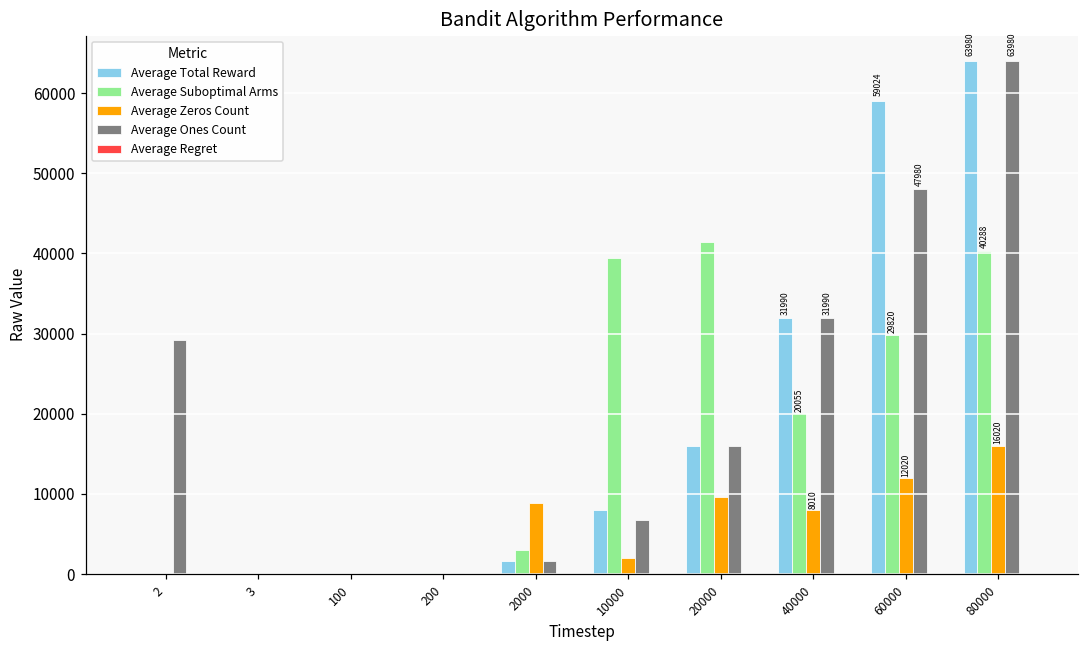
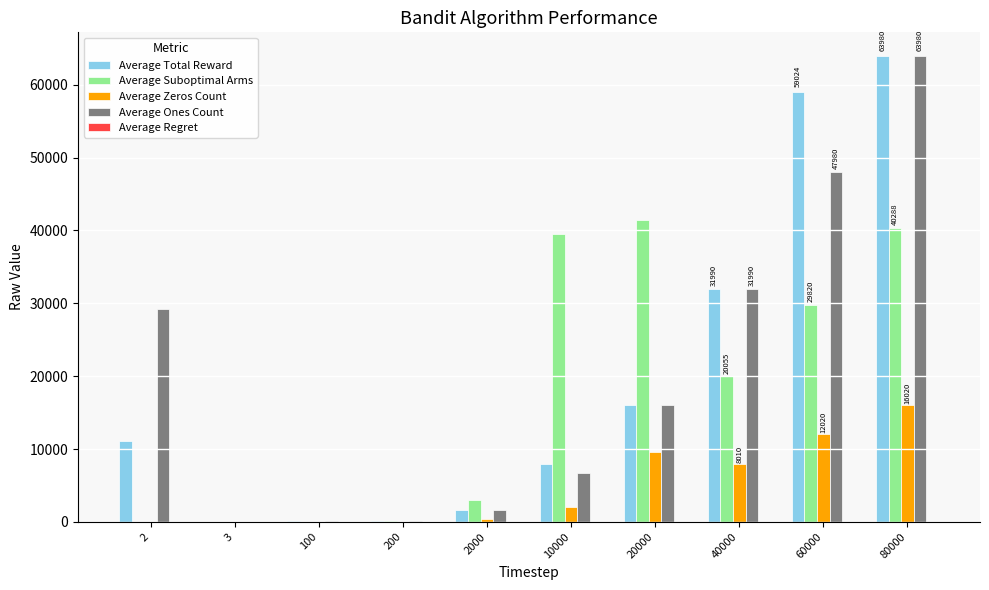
  {
    "Average Total Reward": {
-     "2": 0,
+     "2": 11000,
      "2000": 2000,
      "10000": 8000,
      "20000": 16000
    },
    "Average Suboptimal Arms": {
      "40000": 20055,
      "60000": 29820,
      "80000": 40288
    },
    "Average Zeros Count": {
-     "2000": 9000,
+     "2000": 0,
      "10000": 2000,
      "20000": 10000
    },
    "Average Ones Count": {
      "40000": 31990,
      "60000": 47980,
      "80000": 63980
    },
    "Average Regret": {
      "2": 0,
      "3": 0,
      "100": 0,
      "200": 0,
      "2000": 0,
      "10000": 0,
      "20000": 0,
      "40000": 0,
      "60000": 0,
      "80000": 0
    }
  }
